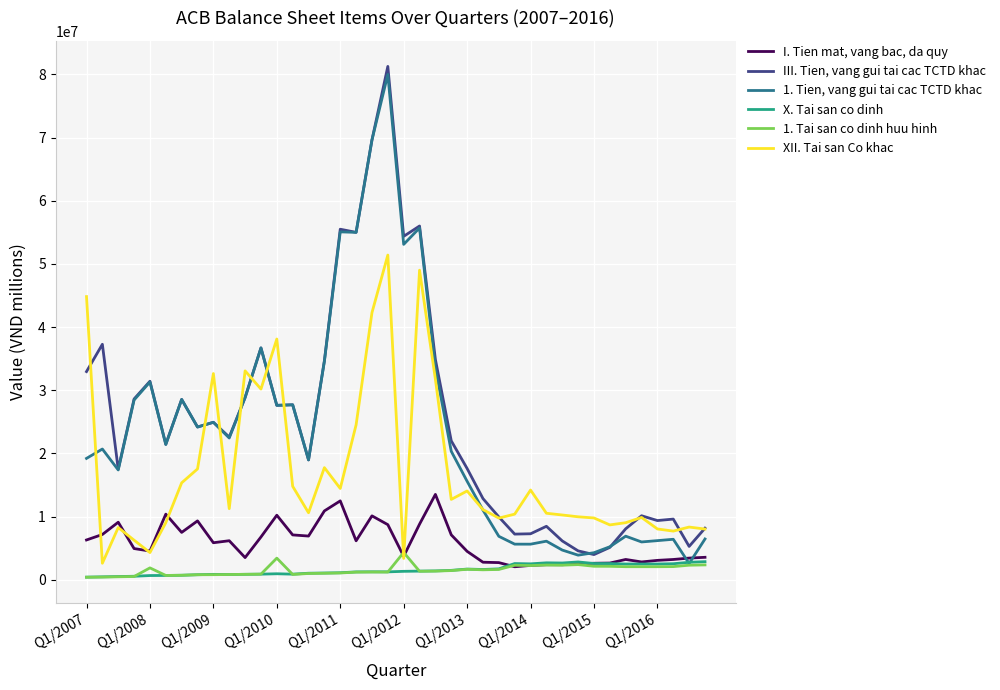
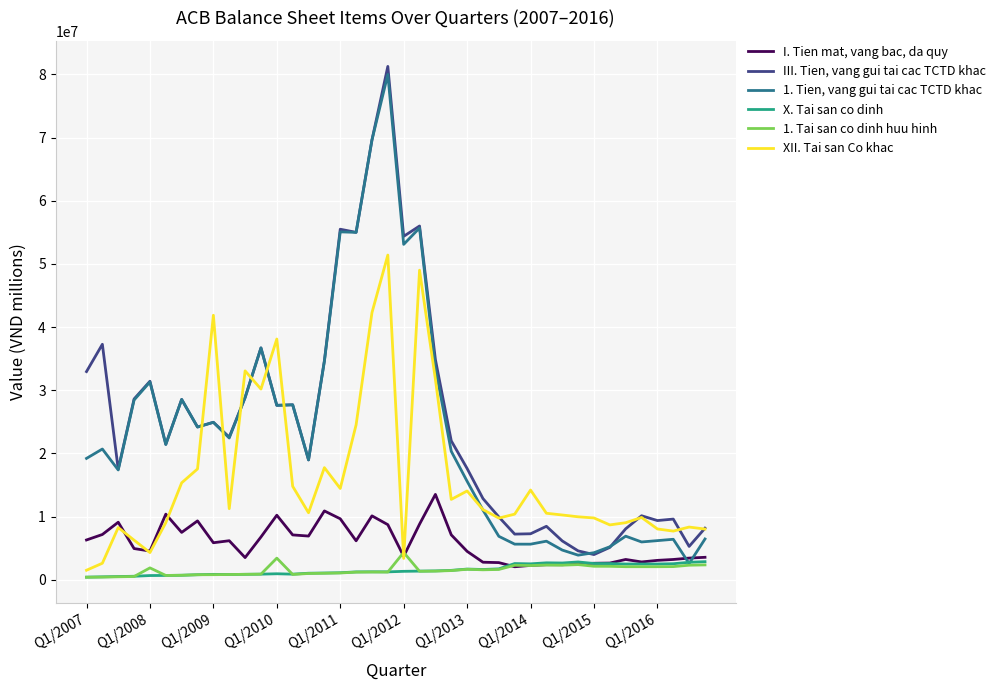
  {
    "I. Tien mat, vang bac, da quy": {
      "Q1/2007": 6000000,
      "Q1/2009": 6000000,
      "Q1/2010": 10000000,
-     "Q1/2011": 12000000,
+     "Q1/2011": 10000000,
      "Q1/2013": 4000000,
      "Q1/2016": 3000000
    },
    "1. Tai san co dinh huu hinh": {
      "Q1/2008": 2000000,
      "Q1/2010": 3000000,
      "Q1/2012": 4000000,
      "Q1/2015": 2000000,
      "Q1/2016": 2000000
    },
    "XII. Tai san Co khac": {
-     "Q1/2007": 45000000,
-     "Q1/2009": 33000000,
+     "Q1/2007": 1000000,
+     "Q1/2009": 42000000,
      "Q1/2010": 38000000,
      "Q1/2011": 14000000,
      "Q1/2013": 14000000,
      "Q1/2014": 14000000,
      "Q1/2015": 10000000,
      "Q1/2016": 8000000
    }
  }
